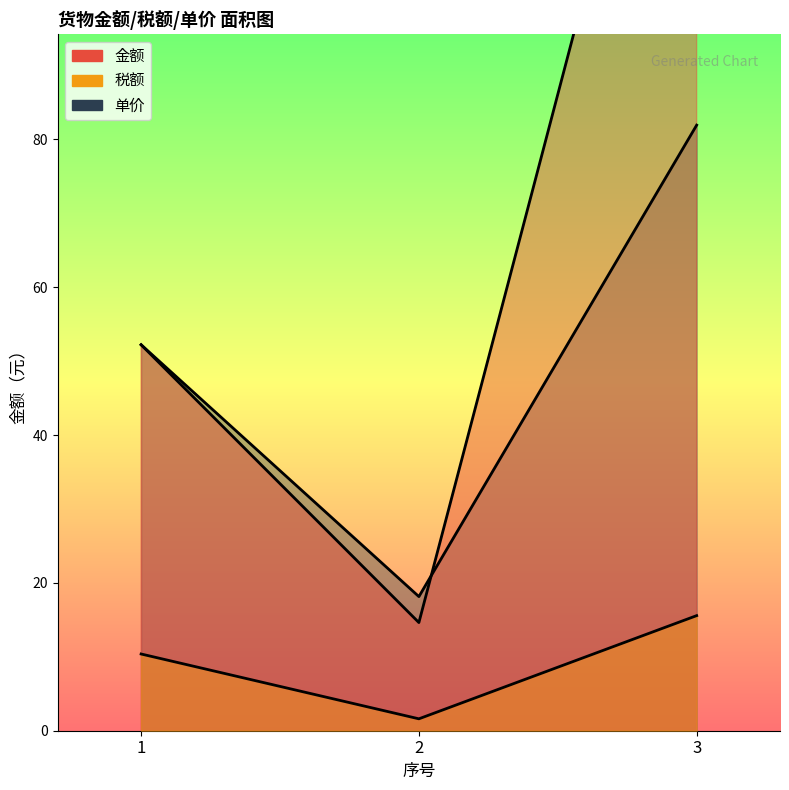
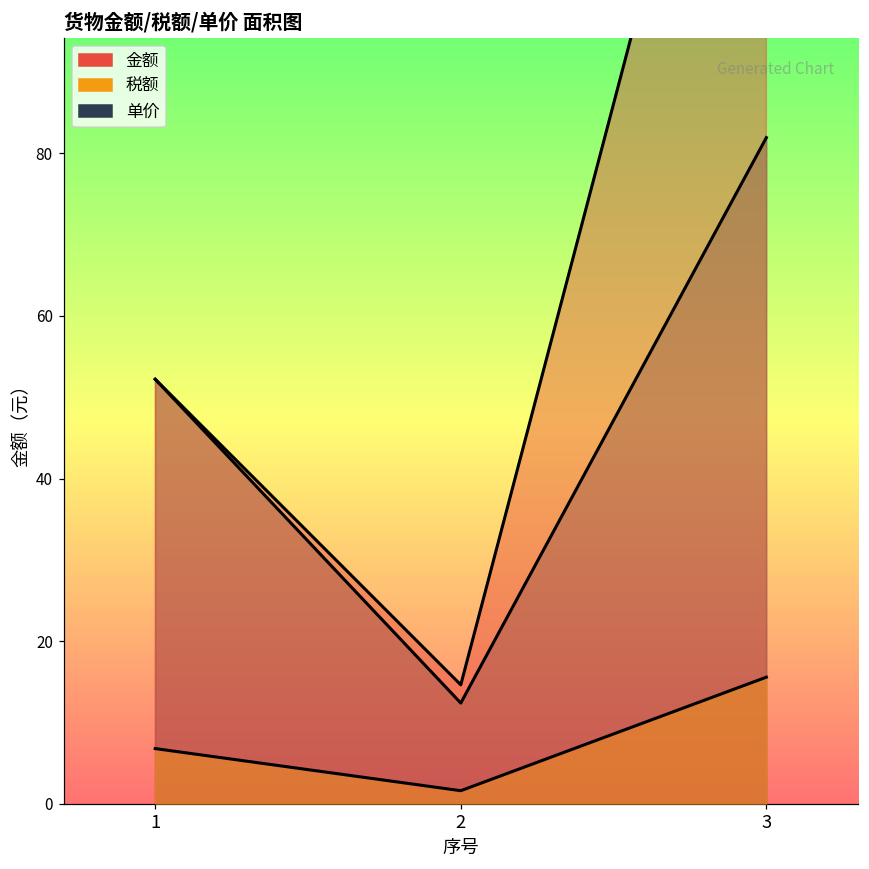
  {
    "金额": {
      "2": 15
    },
    "税额": {
-     "1": 10,
+     "1": 7,
      "2": 2,
      "3": 16
    },
    "单价": {
-     "2": 18,
+     "2": 12,
      "3": 82
    }
  }
